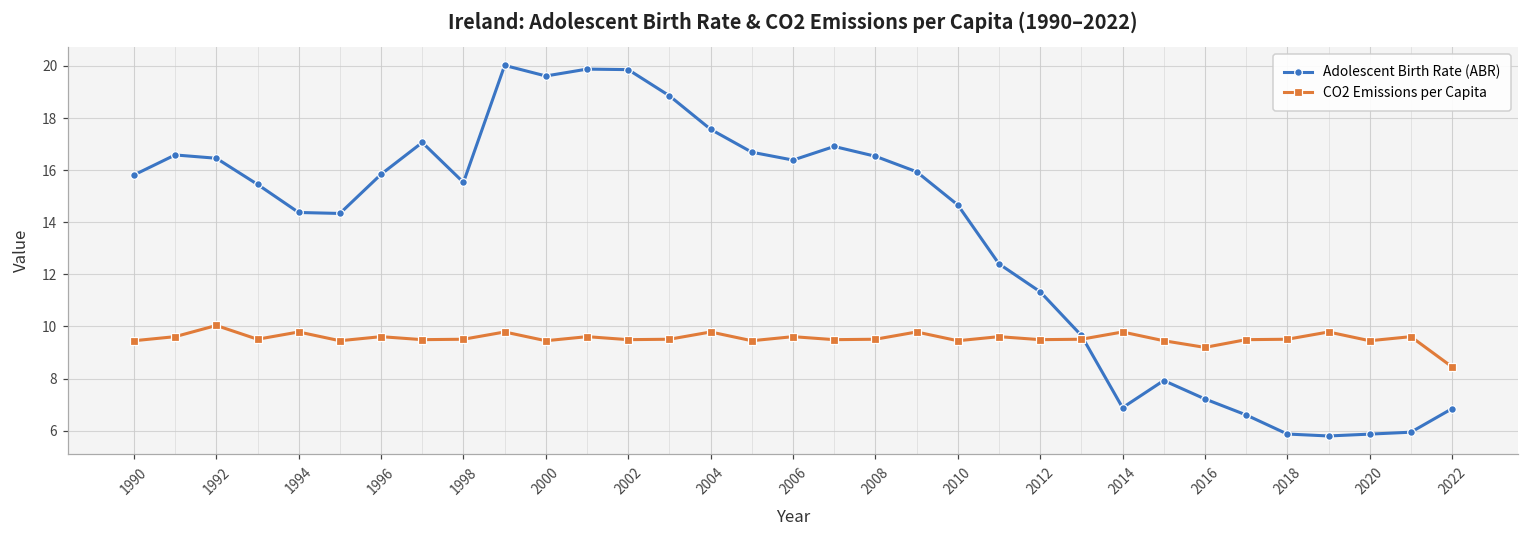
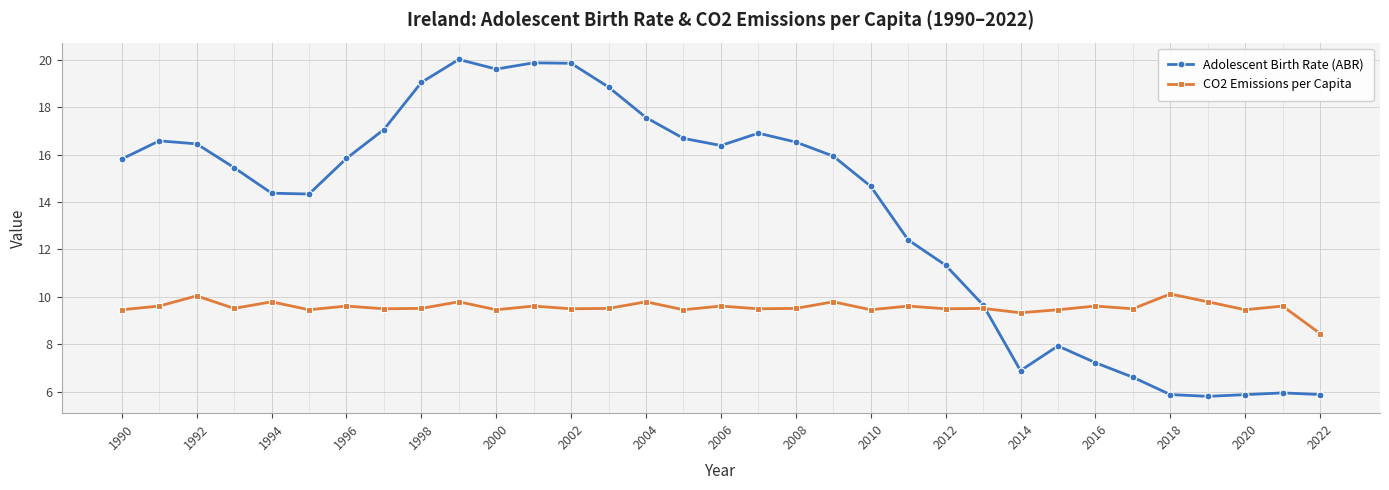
  {
    "Adolescent Birth Rate (ABR)": {
      "1990": 15.8,
      "1992": 16.5,
      "1994": 14.4,
      "1996": 15.8,
-     "1998": 15.5,
+     "1998": 19.1,
      "2000": 19.6,
      "2002": 19.9,
      "2004": 17.6,
      "2006": 16.4,
      "2008": 16.5,
      "2010": 14.7,
      "2012": 11.3,
      "2014": 6.9,
      "2016": 7.2,
      "2018": 5.9,
      "2020": 5.9,
-     "2022": 6.8
+     "2022": 5.9
    },
    "CO2 Emissions per Capita": {
      "1990": 9.5,
      "1992": 10.0,
      "1994": 9.8,
      "1996": 9.6,
      "1998": 9.5,
      "2000": 9.5,
      "2002": 9.5,
      "2004": 9.8,
      "2006": 9.6,
      "2008": 9.5,
      "2010": 9.5,
      "2012": 9.5,
-     "2014": 9.8,
-     "2016": 9.2,
-     "2018": 9.5,
+     "2014": 9.3,
+     "2016": 9.6,
+     "2018": 10.1,
      "2020": 9.5,
      "2022": 8.4
    }
  }
